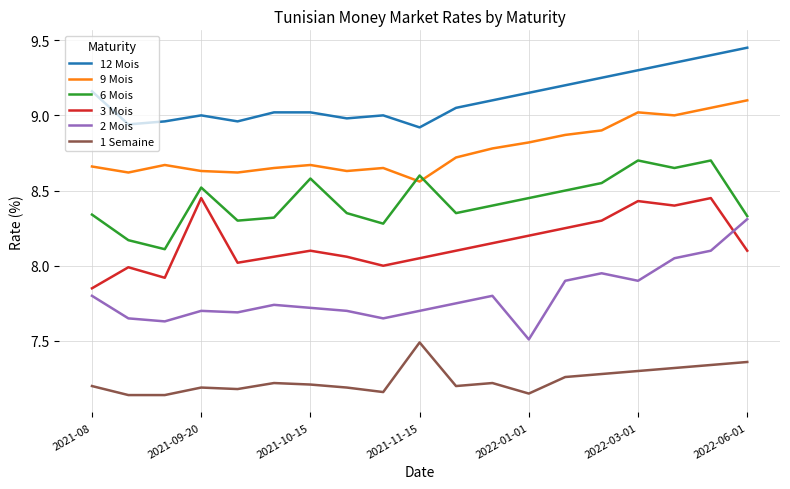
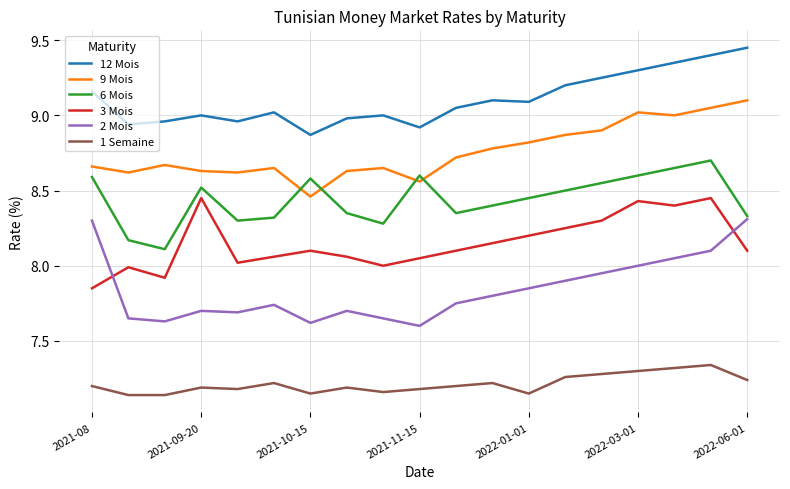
  {
    "12 Mois": {
      "2021-09-20": 9.00,
-     "2021-10-15": 9.02,
+     "2021-10-15": 8.87,
      "2021-11-15": 8.92,
-     "2022-01-01": 9.15,
+     "2022-01-01": 9.09,
      "2022-03-01": 9.30,
      "2022-06-01": 9.45
    },
    "9 Mois": {
      "2021-08": 8.66,
      "2021-09-20": 8.63,
-     "2021-10-15": 8.67,
+     "2021-10-15": 8.46,
      "2021-11-15": 8.56,
      "2022-01-01": 8.82,
      "2022-03-01": 9.02,
      "2022-06-01": 9.10
    },
    "6 Mois": {
-     "2021-08": 8.34,
+     "2021-08": 8.59,
      "2021-09-20": 8.52,
      "2021-10-15": 8.58,
      "2021-11-15": 8.60,
      "2022-01-01": 8.45,
-     "2022-03-01": 8.7,
+     "2022-03-01": 8.6,
      "2022-06-01": 8.33
    },
    "3 Mois": {
      "2021-08": 7.85,
      "2021-09-20": 8.45,
      "2021-10-15": 8.10,
      "2021-11-15": 8.05,
      "2022-01-01": 8.20,
      "2022-03-01": 8.43,
      "2022-06-01": 8.10
    },
    "2 Mois": {
-     "2021-08": 7.8,
+     "2021-08": 8.3,
      "2021-09-20": 7.70,
-     "2021-10-15": 7.72,
-     "2021-11-15": 7.7,
-     "2022-01-01": 7.51,
-     "2022-03-01": 7.9,
+     "2021-10-15": 7.62,
+     "2021-11-15": 7.6,
+     "2022-01-01": 7.85,
+     "2022-03-01": 8.0,
      "2022-06-01": 8.31
    },
    "1 Semaine": {
      "2021-08": 7.20,
      "2021-09-20": 7.19,
-     "2021-10-15": 7.21,
-     "2021-11-15": 7.49,
+     "2021-10-15": 7.15,
+     "2021-11-15": 7.18,
      "2022-01-01": 7.15,
      "2022-03-01": 7.30,
-     "2022-06-01": 7.36
+     "2022-06-01": 7.24
    }
  }
